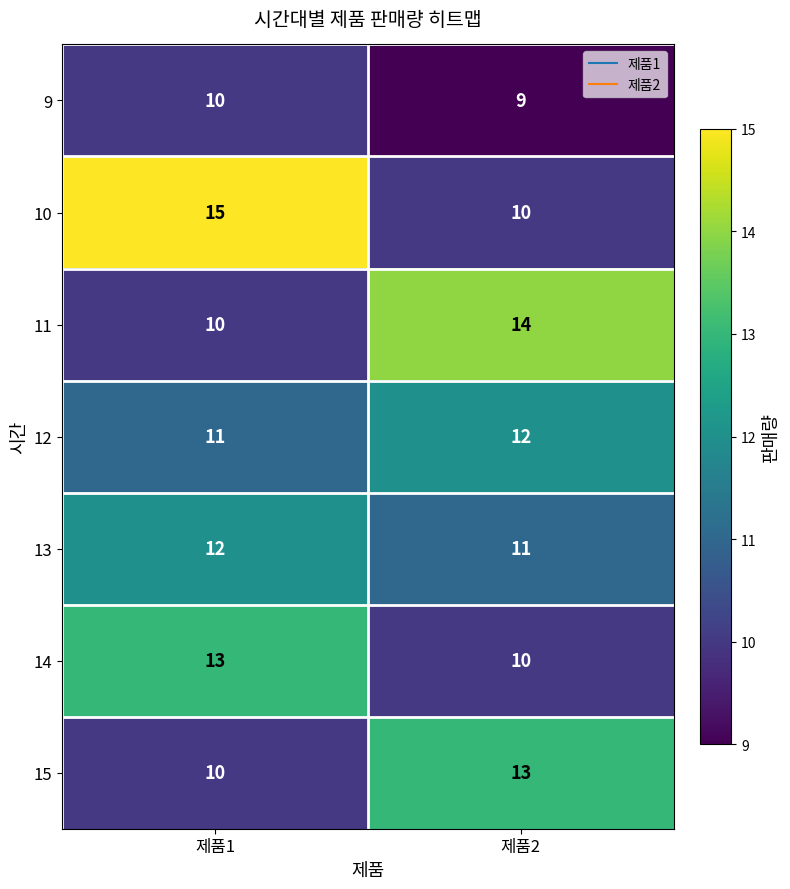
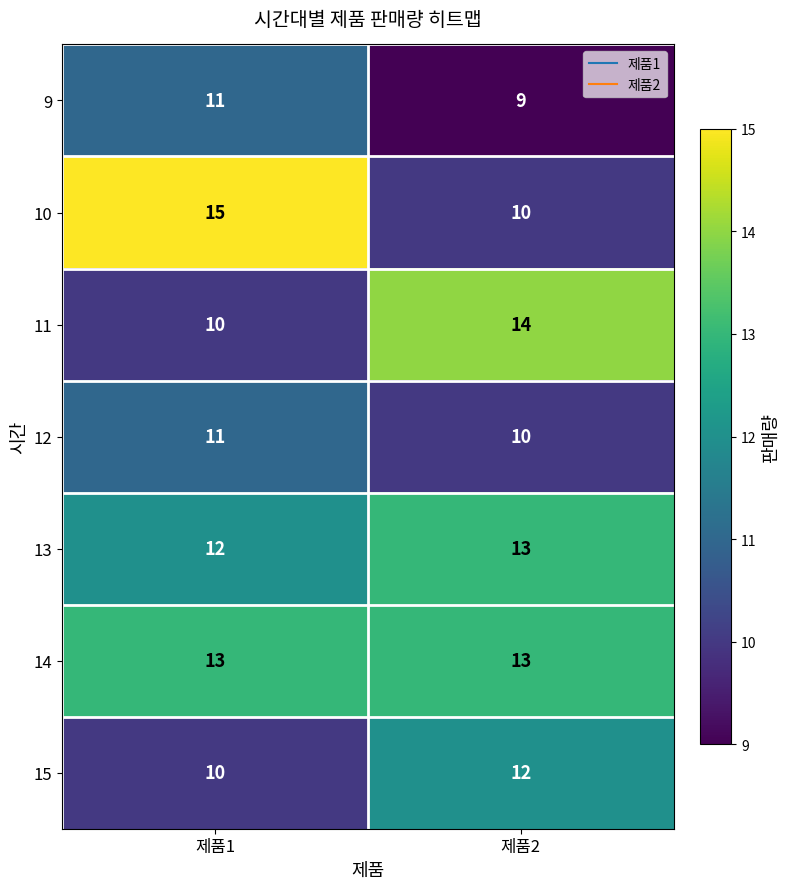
  {
    "9": {
-     "제품1": 10,
+     "제품1": 11,
      "제품2": 9
    },
    "10": {
      "제품1": 15,
      "제품2": 10
    },
    "11": {
      "제품1": 10,
      "제품2": 14
    },
    "12": {
      "제품1": 11,
-     "제품2": 12
+     "제품2": 10
    },
    "13": {
      "제품1": 12,
-     "제품2": 11
+     "제품2": 13
    },
    "14": {
      "제품1": 13,
-     "제품2": 10
+     "제품2": 13
    },
    "15": {
      "제품1": 10,
-     "제품2": 13
+     "제품2": 12
    }
  }
